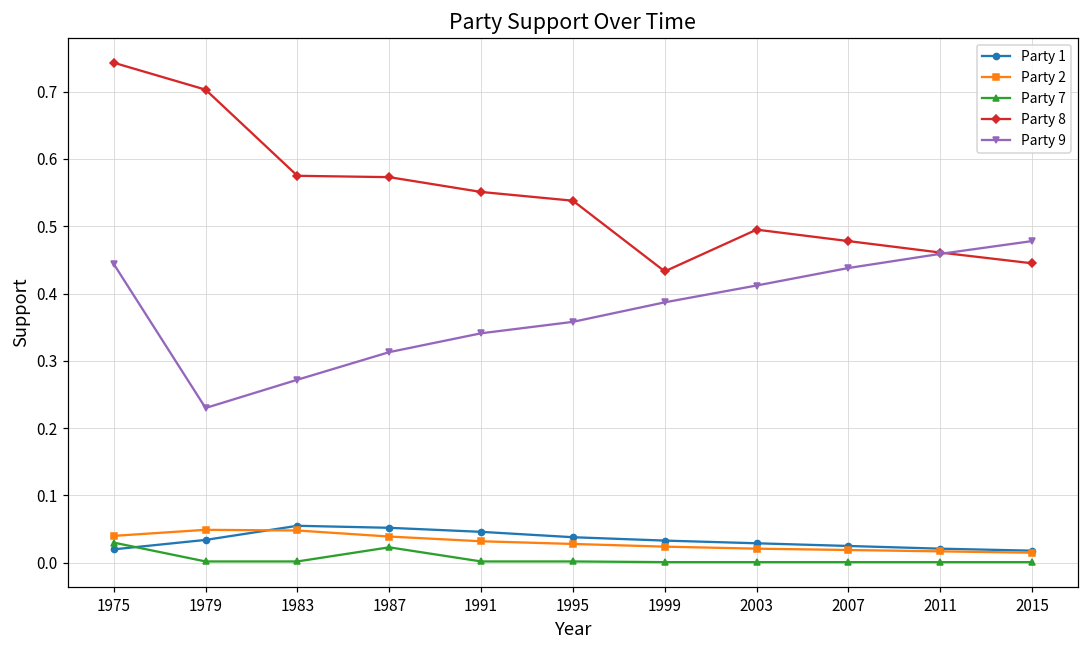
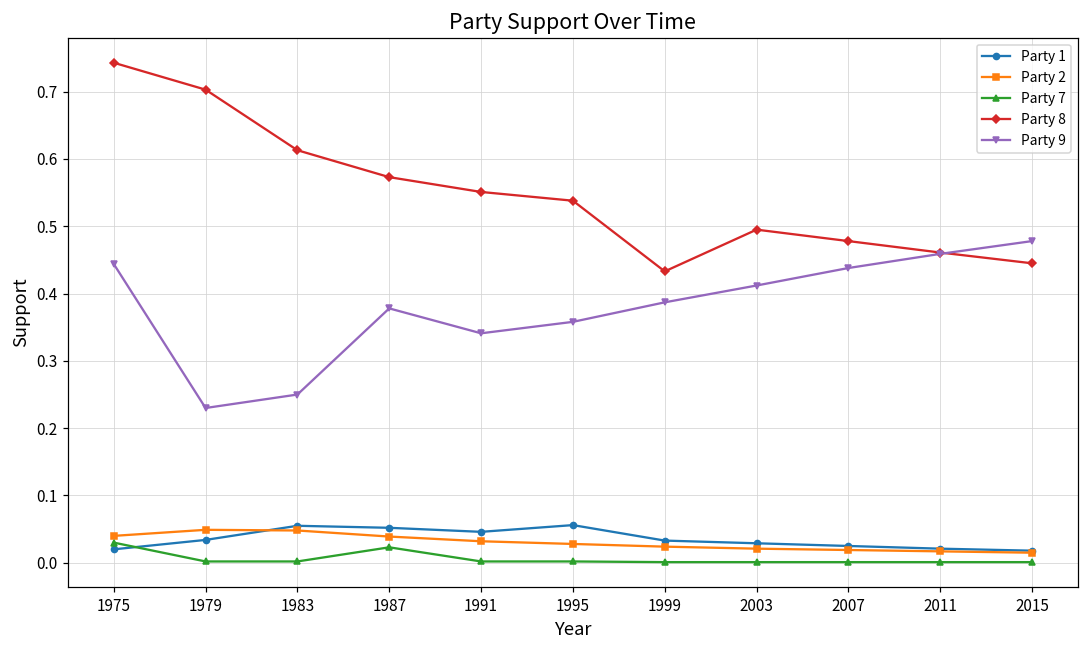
  {
    "Party 1": {
      "1975": 0.02,
      "1979": 0.03,
      "1983": 0.06,
      "1987": 0.05,
      "1991": 0.05,
-     "1995": 0.04,
+     "1995": 0.06,
      "1999": 0.03,
      "2003": 0.03,
      "2007": 0.03
    },
    "Party 2": {
      "1975": 0.04,
      "1979": 0.05,
      "1983": 0.05,
      "1987": 0.04,
      "1991": 0.03,
      "1995": 0.03,
      "1999": 0.02,
      "2003": 0.02,
      "2007": 0.02
    },
    "Party 7": {
      "1975": 0.03,
      "1979": 0.00,
      "1983": 0.00,
      "1987": 0.02,
      "1991": 0.00,
      "1995": 0.00,
      "1999": 0.00,
      "2003": 0.00,
      "2007": 0.00,
      "2011": 0.00,
      "2015": 0.00
    },
    "Party 8": {
      "1975": 0.74,
      "1979": 0.70,
-     "1983": 0.58,
+     "1983": 0.61,
      "1987": 0.57,
      "1991": 0.55,
      "1995": 0.54,
      "1999": 0.43,
      "2003": 0.50,
      "2007": 0.48,
      "2015": 0.45
    },
    "Party 9": {
      "1975": 0.44,
      "1979": 0.23,
-     "1983": 0.27,
-     "1987": 0.31,
+     "1983": 0.25,
+     "1987": 0.38,
      "1991": 0.34,
      "1995": 0.36,
      "1999": 0.39,
      "2003": 0.41,
      "2007": 0.44,
      "2015": 0.48
    }
  }
